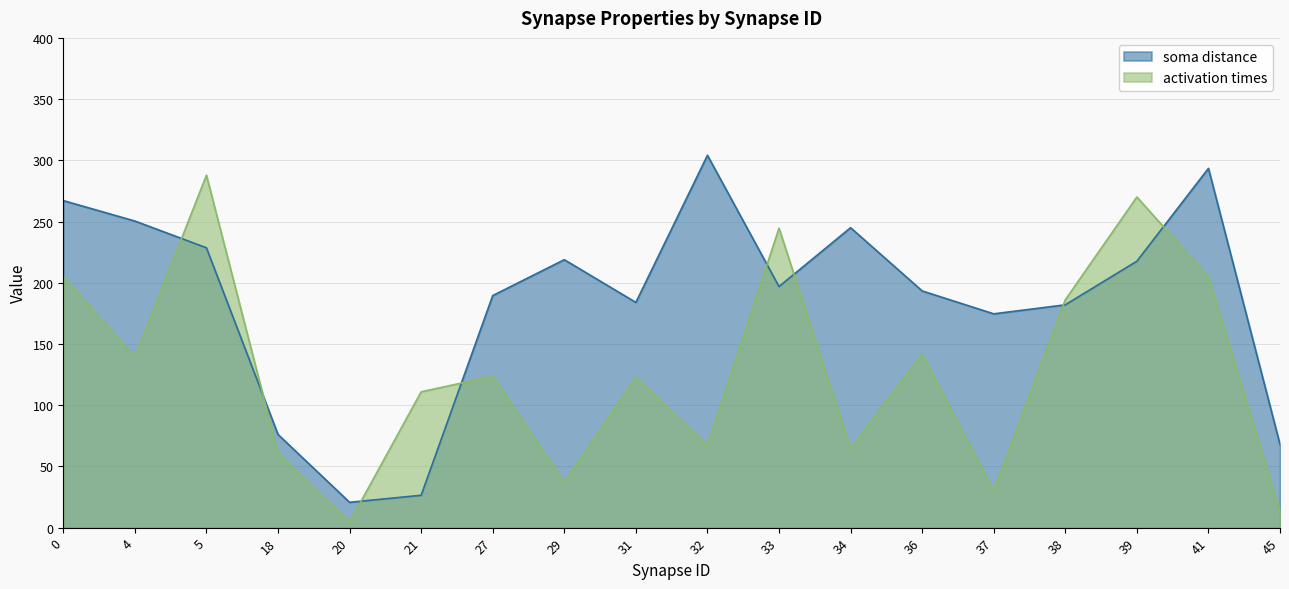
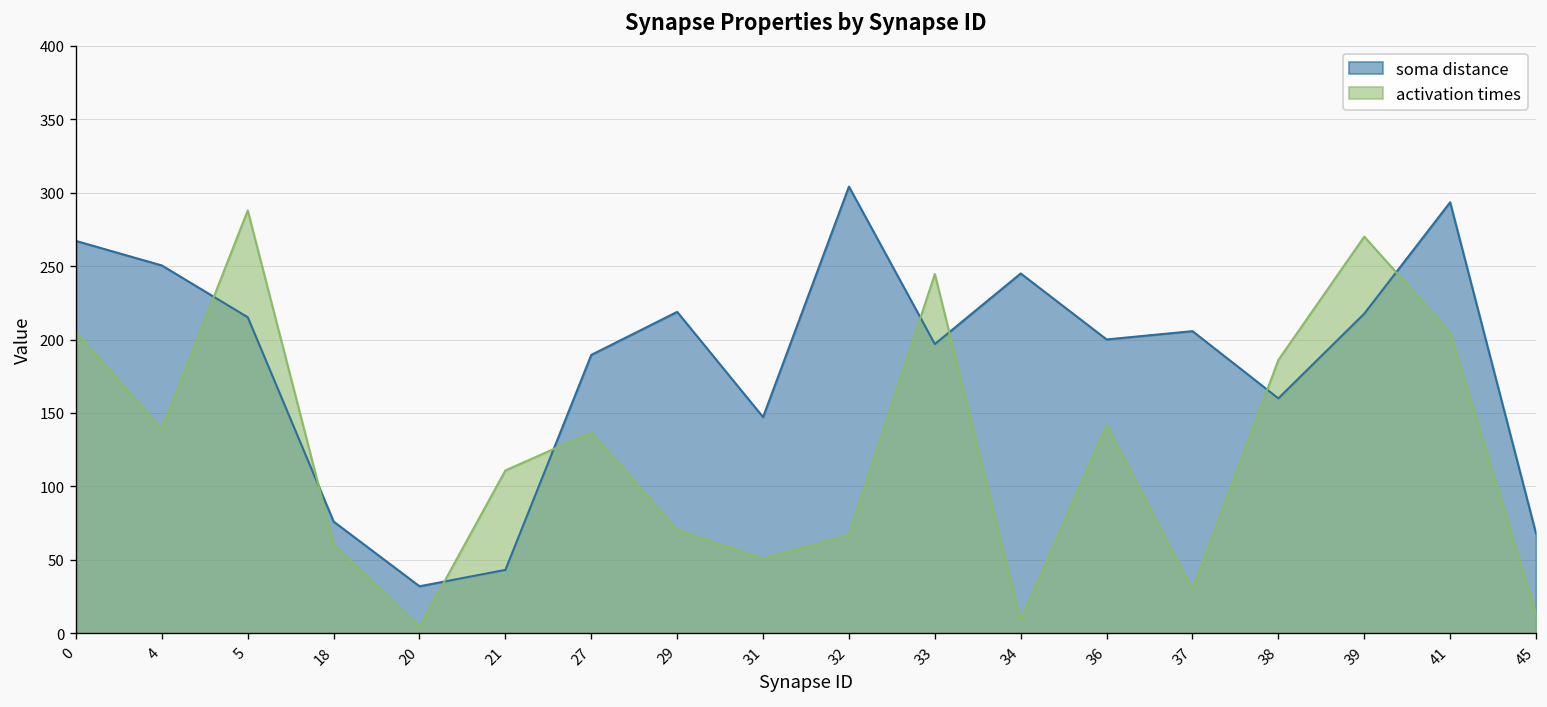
  {
    "soma distance": {
      "0": 267,
      "4": 250,
-     "5": 229,
+     "5": 215,
      "18": 76,
-     "20": 21,
-     "21": 26,
+     "20": 32,
+     "21": 43,
      "27": 190,
      "29": 219,
-     "31": 184,
+     "31": 147,
      "32": 304,
      "33": 197,
      "34": 245,
-     "36": 193,
-     "37": 175,
-     "38": 182,
+     "36": 200,
+     "37": 206,
+     "38": 160,
      "39": 218,
      "41": 293,
      "45": 68
    },
    "activation times": {
      "0": 205,
      "4": 139,
      "5": 288,
      "18": 61,
      "20": 4,
      "21": 111,
-     "27": 124,
-     "29": 37,
-     "31": 123,
+     "27": 137,
+     "29": 70,
+     "31": 51,
      "32": 67,
      "33": 245,
-     "34": 64,
+     "34": 9,
      "36": 142,
      "37": 30,
      "38": 186,
      "39": 270,
      "41": 205,
      "45": 13
    }
  }
